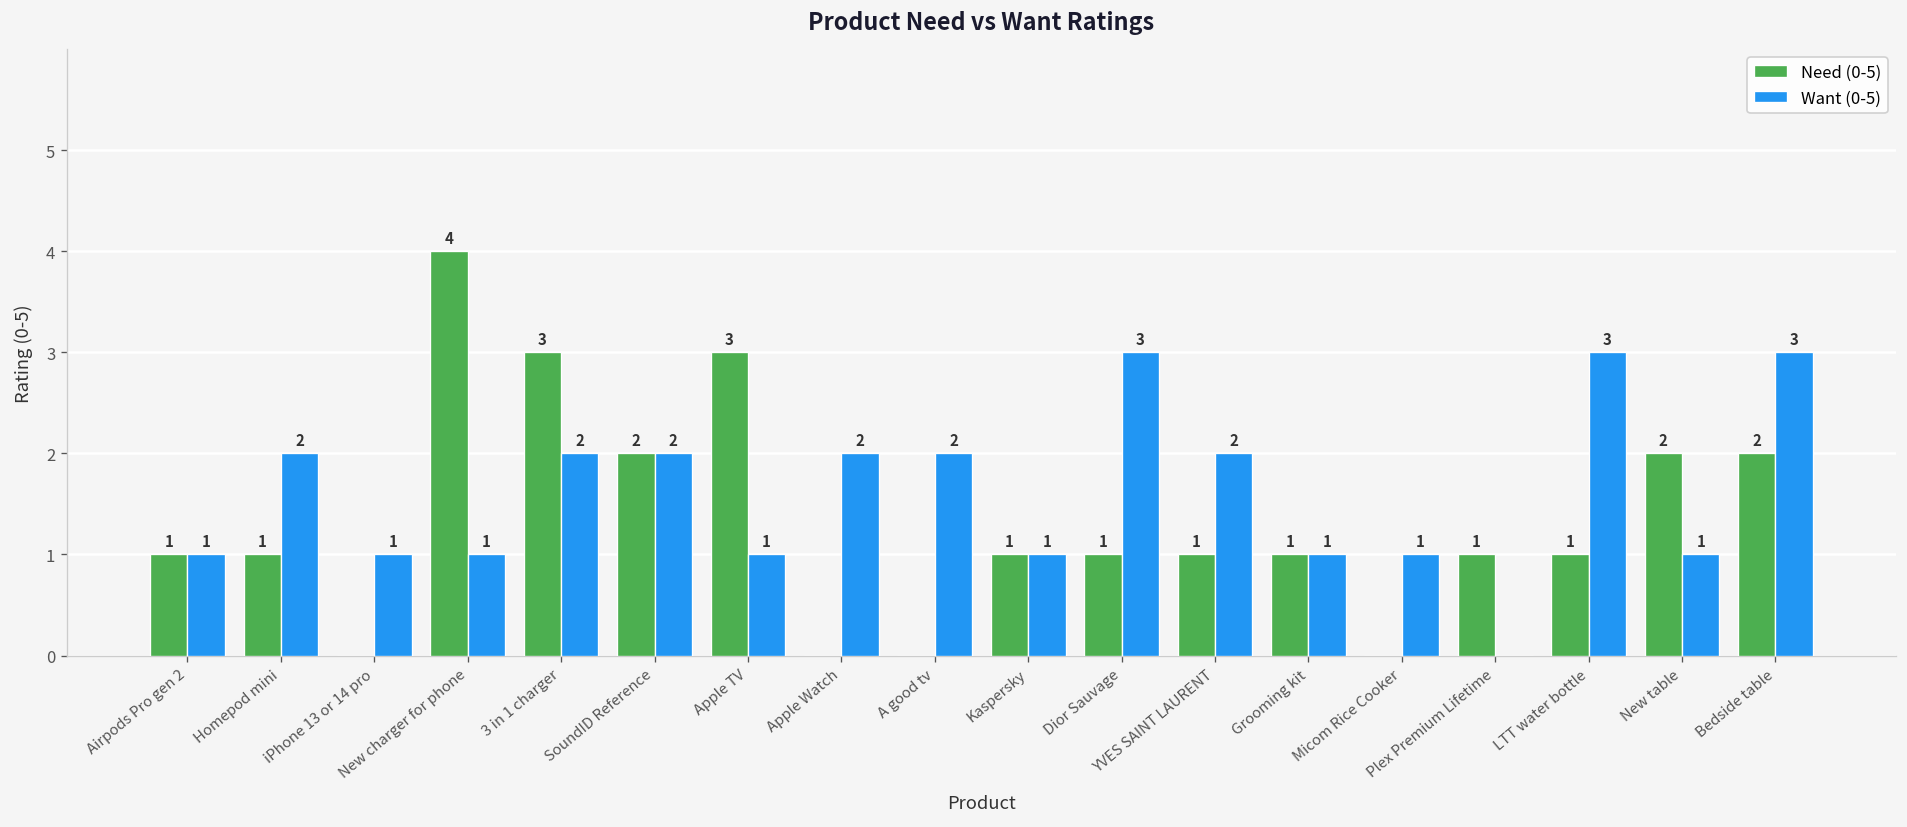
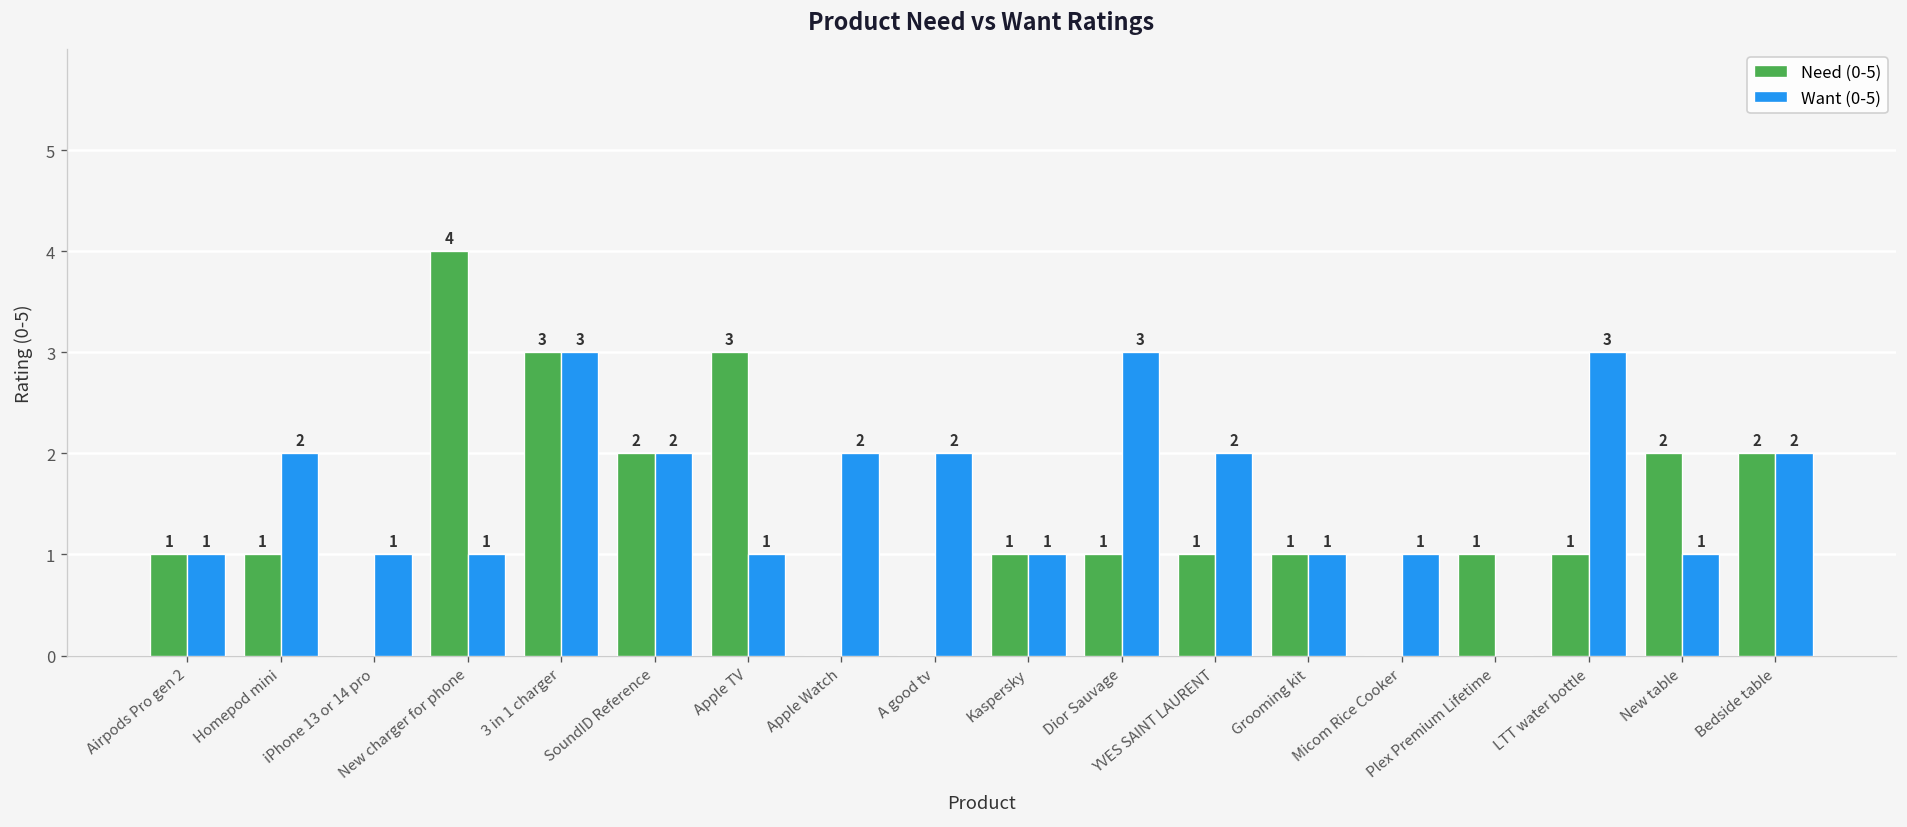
  {
    "Need (0-5)": {
      "Airpods Pro gen 2": 1,
      "Homepod mini": 1,
      "New charger for phone": 4,
      "3 in 1 charger": 3,
      "SoundID Reference": 2,
      "Apple TV": 3,
      "Kaspersky": 1,
      "Dior Sauvage": 1,
      "YVES SAINT LAURENT": 1,
      "Grooming kit": 1,
      "Plex Premium Lifetime": 1,
      "LTT water bottle": 1,
      "New table": 2,
      "Bedside table": 2
    },
    "Want (0-5)": {
      "Airpods Pro gen 2": 1,
      "Homepod mini": 2,
      "iPhone 13 or 14 pro": 1,
      "New charger for phone": 1,
-     "3 in 1 charger": 2,
+     "3 in 1 charger": 3,
      "SoundID Reference": 2,
      "Apple TV": 1,
      "Apple Watch": 2,
      "A good tv": 2,
      "Kaspersky": 1,
      "Dior Sauvage": 3,
      "YVES SAINT LAURENT": 2,
      "Grooming kit": 1,
      "Micom Rice Cooker": 1,
      "LTT water bottle": 3,
      "New table": 1,
-     "Bedside table": 3
+     "Bedside table": 2
    }
  }
